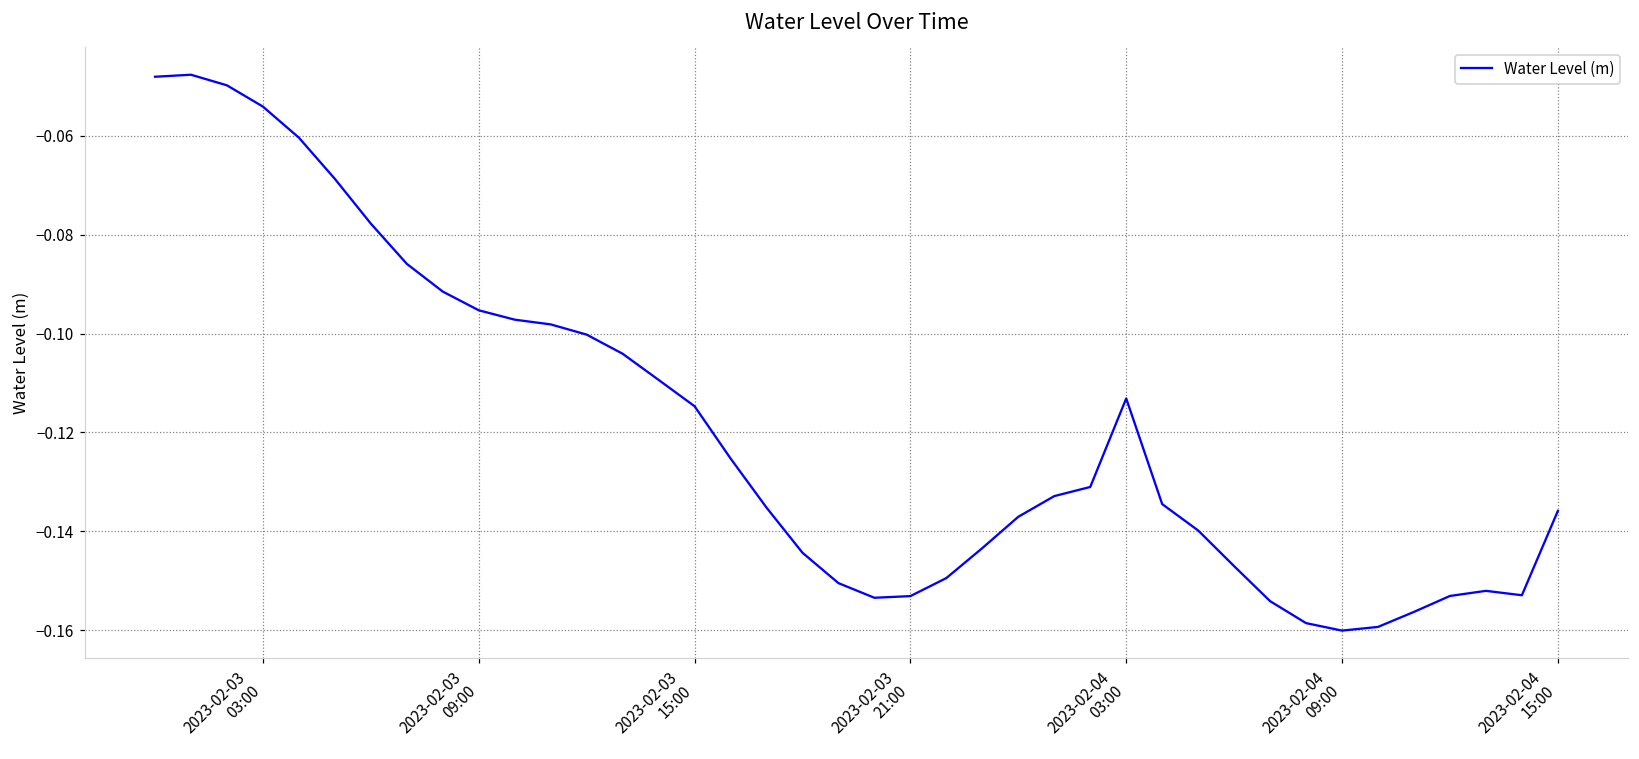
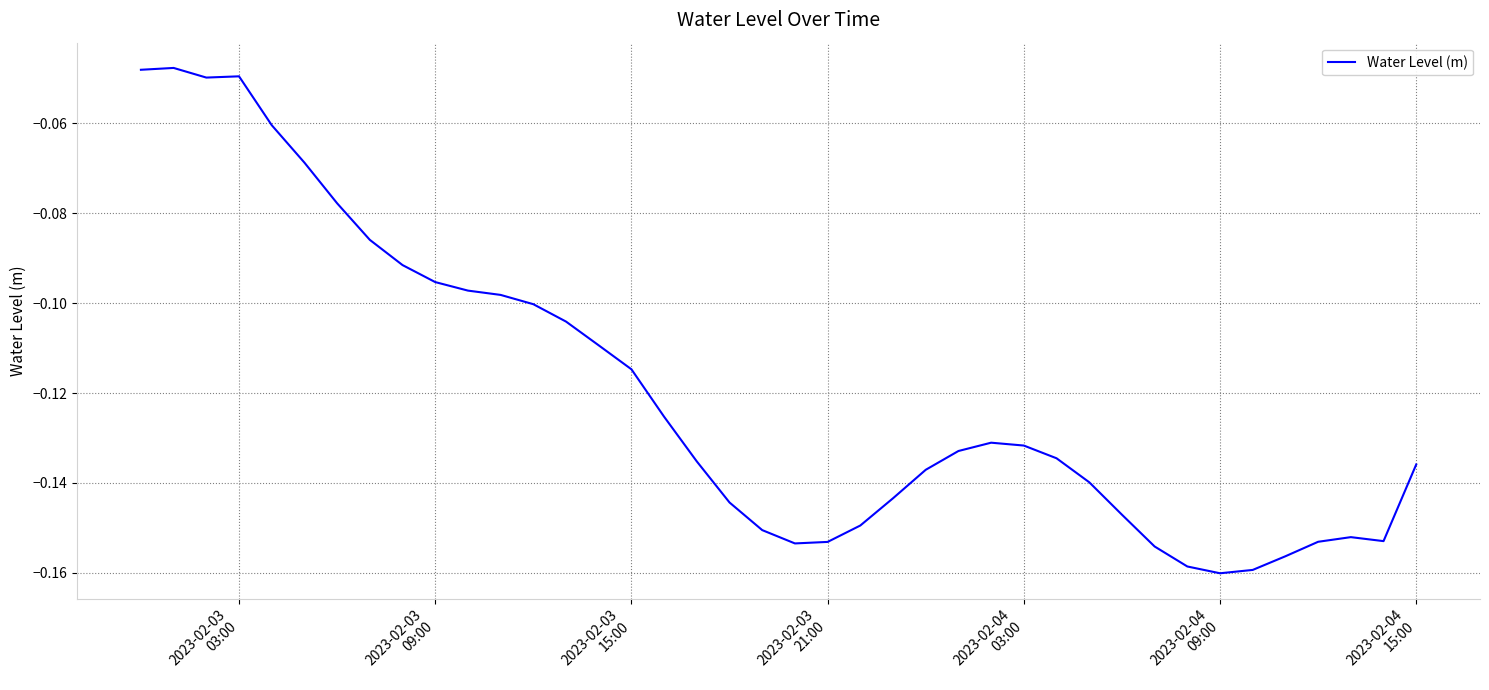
  {
-   "2023-02-03 03:00": -0.054,
+   "2023-02-03 03:00": -0.050,
    "2023-02-03 09:00": -0.095,
    "2023-02-03 15:00": -0.115,
    "2023-02-03 21:00": -0.153,
-   "2023-02-04 03:00": -0.113,
+   "2023-02-04 03:00": -0.132,
    "2023-02-04 09:00": -0.160,
    "2023-02-04 15:00": -0.136
  }
